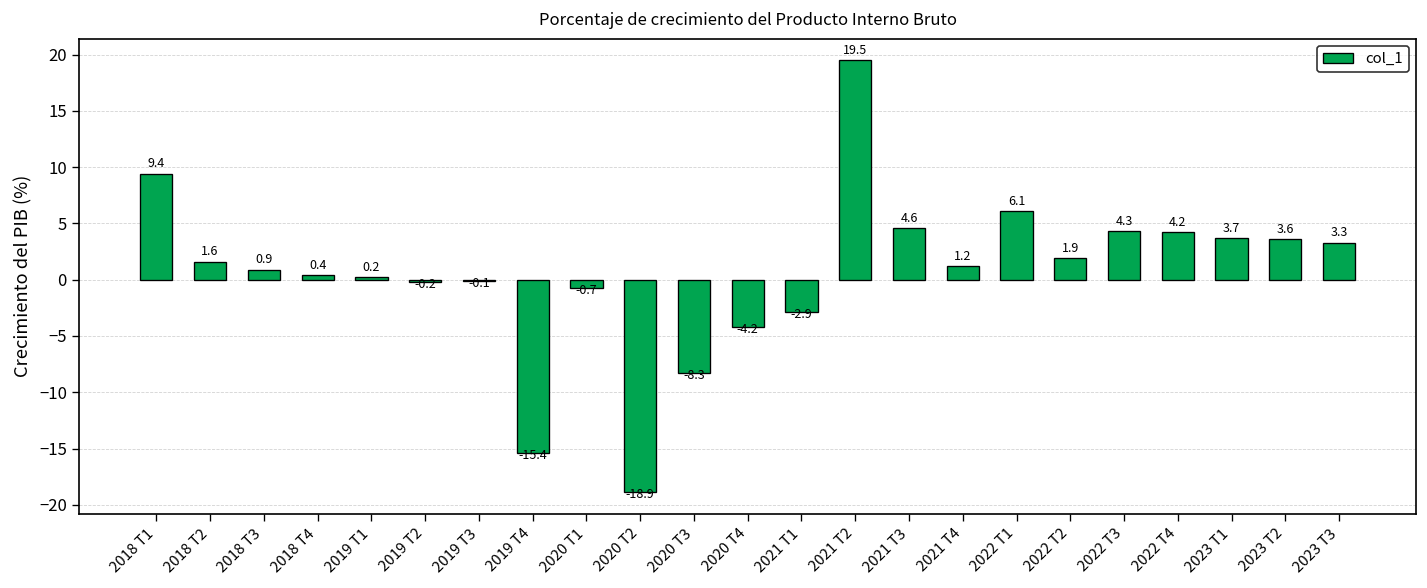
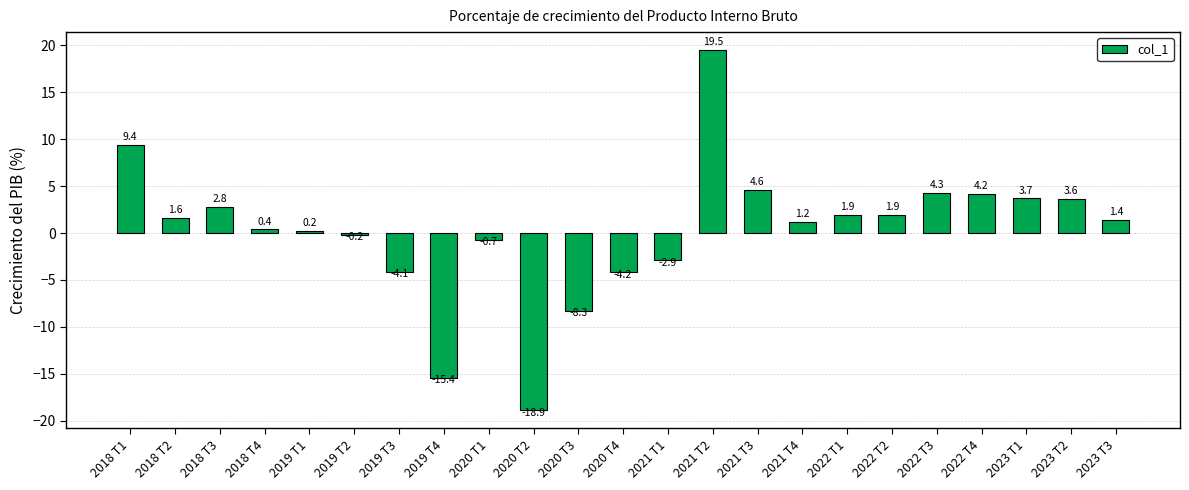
  {
    "2018 T1": 9.4,
    "2018 T2": 1.6,
-   "2018 T3": 0.9,
+   "2018 T3": 2.8,
    "2018 T4": 0.4,
    "2019 T1": 0.2,
    "2019 T2": -0.2,
-   "2019 T3": -0.1,
+   "2019 T3": -4.1,
    "2019 T4": -15.4,
    "2020 T1": -0.7,
    "2020 T2": -18.9,
    "2020 T3": -8.3,
    "2020 T4": -4.2,
    "2021 T1": -2.9,
    "2021 T2": 19.5,
    "2021 T3": 4.6,
    "2021 T4": 1.2,
-   "2022 T1": 6.1,
+   "2022 T1": 1.9,
    "2022 T2": 1.9,
    "2022 T3": 4.3,
    "2022 T4": 4.2,
    "2023 T1": 3.7,
    "2023 T2": 3.6,
-   "2023 T3": 3.3
+   "2023 T3": 1.4
  }
